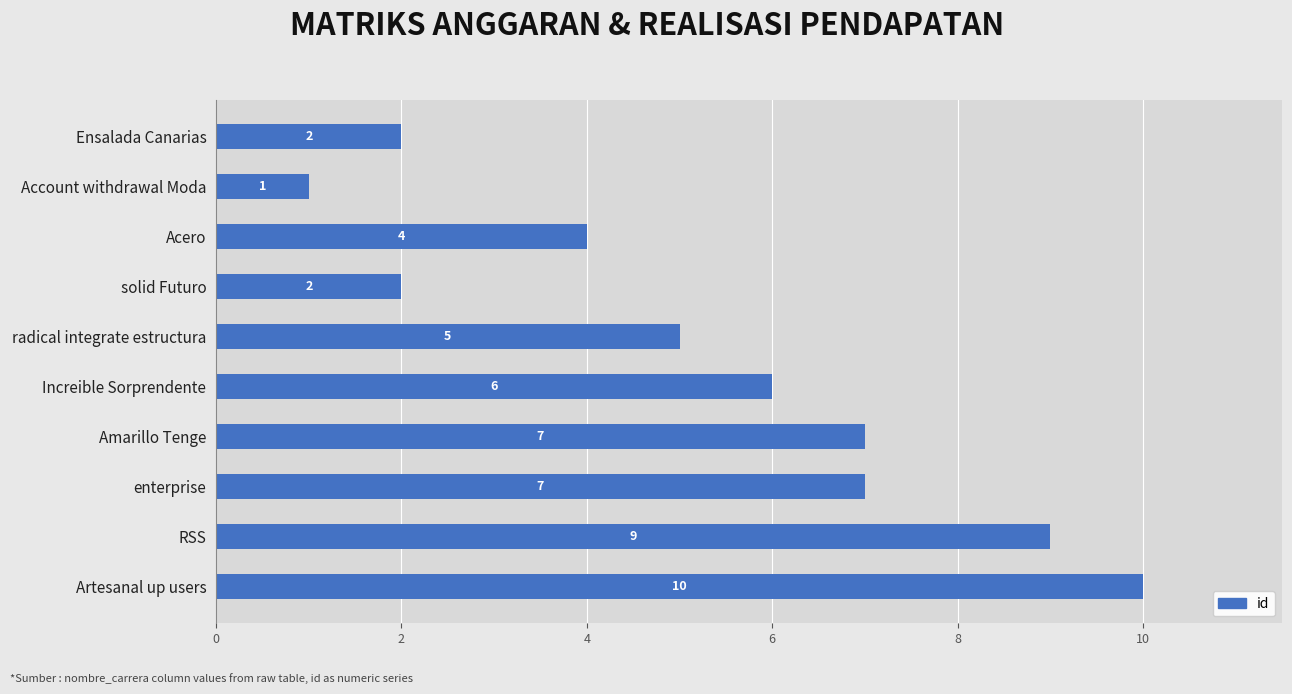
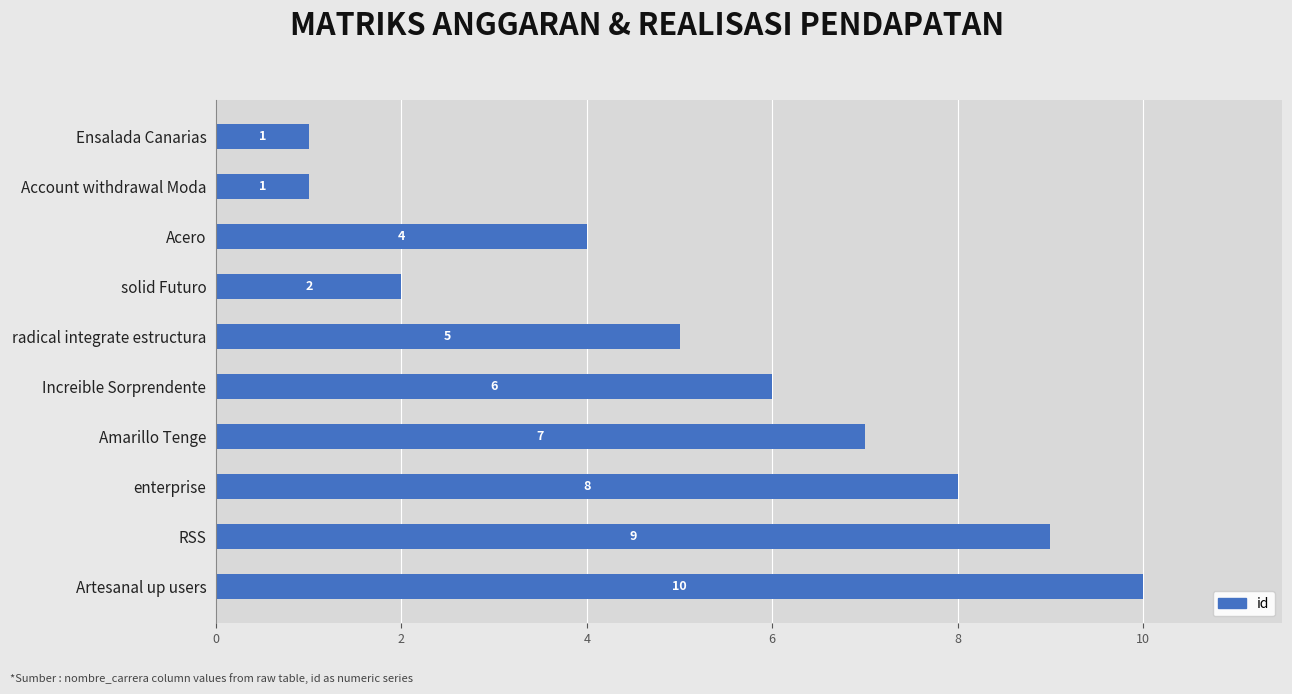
  {
-   "Ensalada Canarias": 2,
+   "Ensalada Canarias": 1,
    "Account withdrawal Moda": 1,
    "Acero": 4,
    "solid Futuro": 2,
    "radical integrate estructura": 5,
    "Increible Sorprendente": 6,
    "Amarillo Tenge": 7,
-   "enterprise": 7,
+   "enterprise": 8,
    "RSS": 9,
    "Artesanal up users": 10
  }
